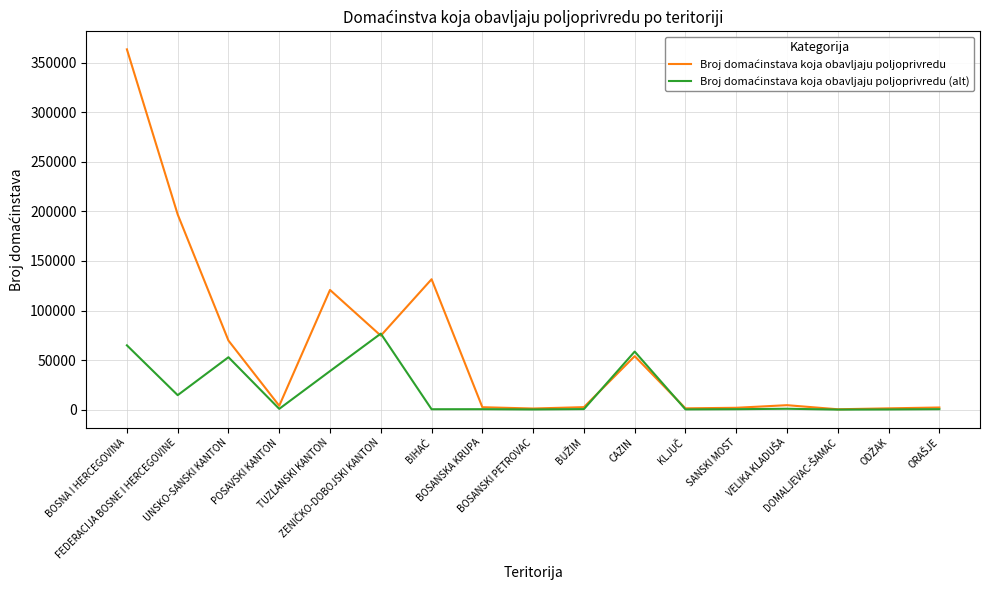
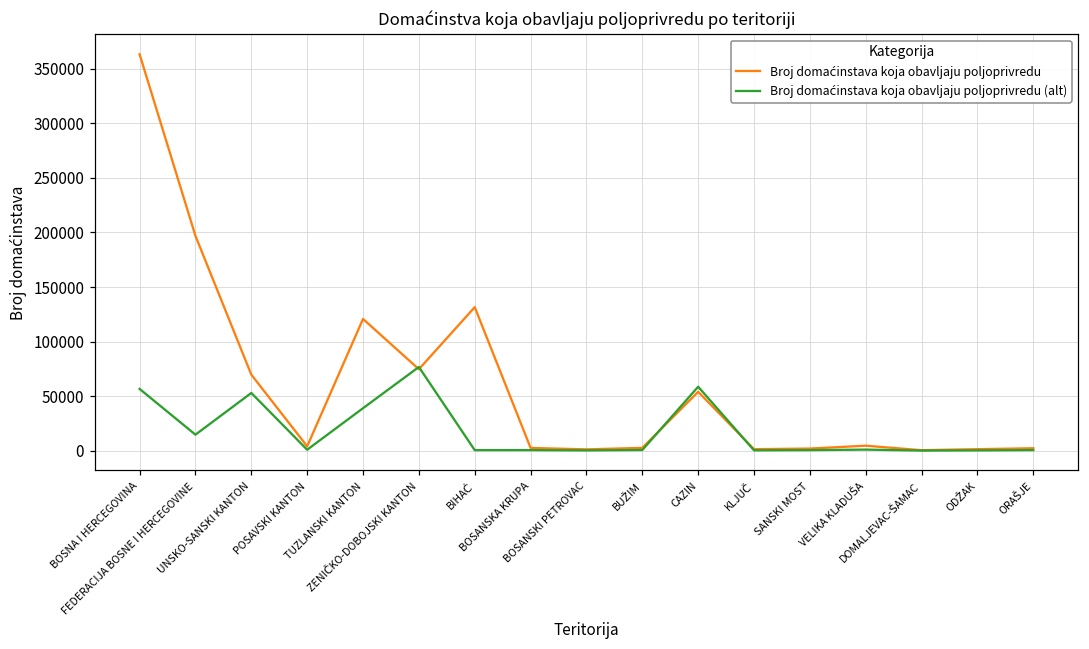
  {
    "Broj domaćinstava koja obavljaju poljoprivredu": {
      "BOSNA I HERCEGOVINA": 360000,
      "FEDERACIJA BOSNE I HERCEGOVINE": 200000,
      "UNSKO-SANSKI KANTON": 70000,
      "POSAVSKI KANTON": 0,
      "TUZLANSKI KANTON": 120000,
      "BIHAĆ": 130000,
      "CAZIN": 50000,
      "VELIKA KLADUŠA": 0
    },
    "Broj domaćinstava koja obavljaju poljoprivredu (alt)": {
-     "BOSNA I HERCEGOVINA": 65000,
+     "BOSNA I HERCEGOVINA": 57000,
      "FEDERACIJA BOSNE I HERCEGOVINE": 10000,
      "UNSKO-SANSKI KANTON": 50000,
      "POSAVSKI KANTON": 0,
      "TUZLANSKI KANTON": 40000,
      "BIHAĆ": 0,
      "CAZIN": 60000,
      "VELIKA KLADUŠA": 0
    }
  }
